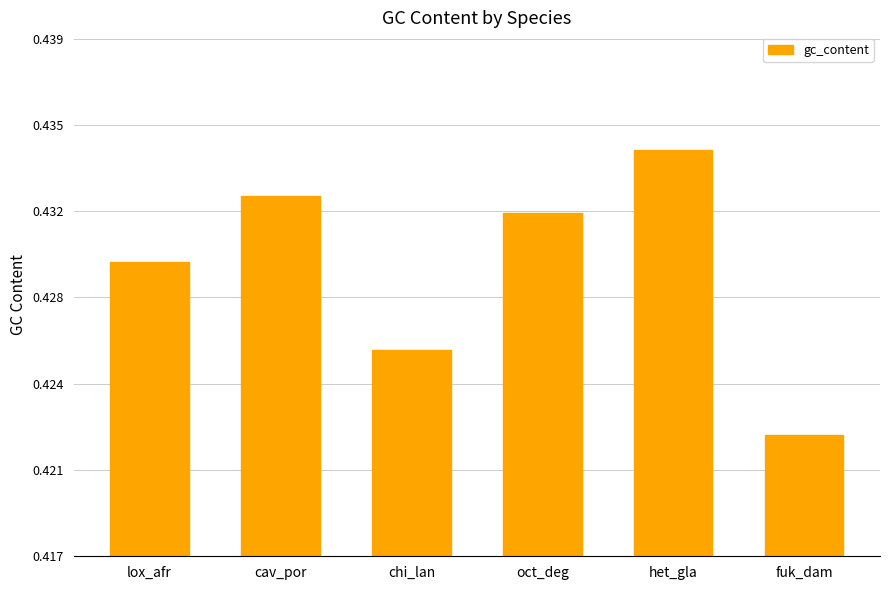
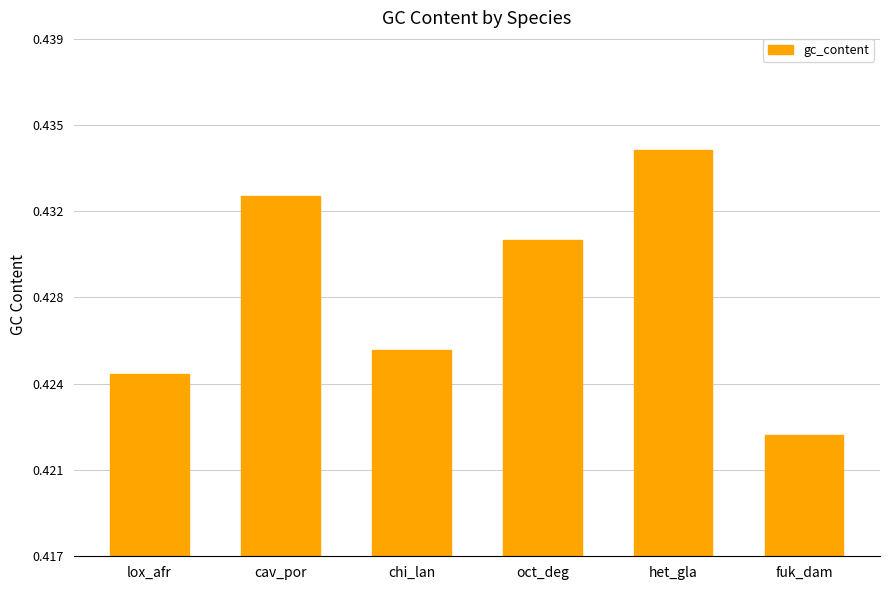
  {
-   "lox_afr": 0.4295,
+   "lox_afr": 0.4247,
    "cav_por": 0.4323,
    "chi_lan": 0.4258,
-   "oct_deg": 0.4316,
+   "oct_deg": 0.4304,
    "het_gla": 0.4343,
    "fuk_dam": 0.4222
  }
